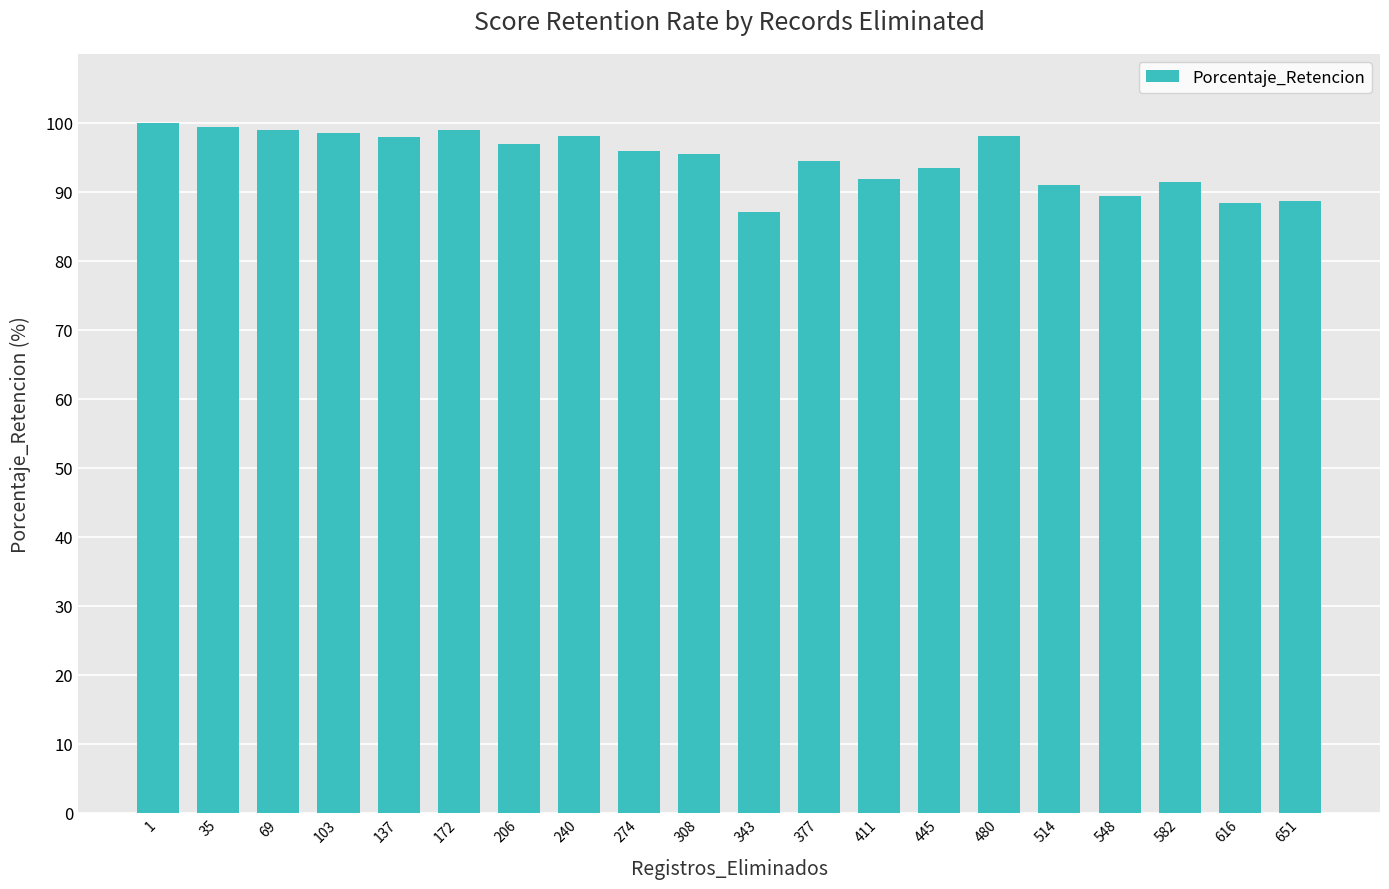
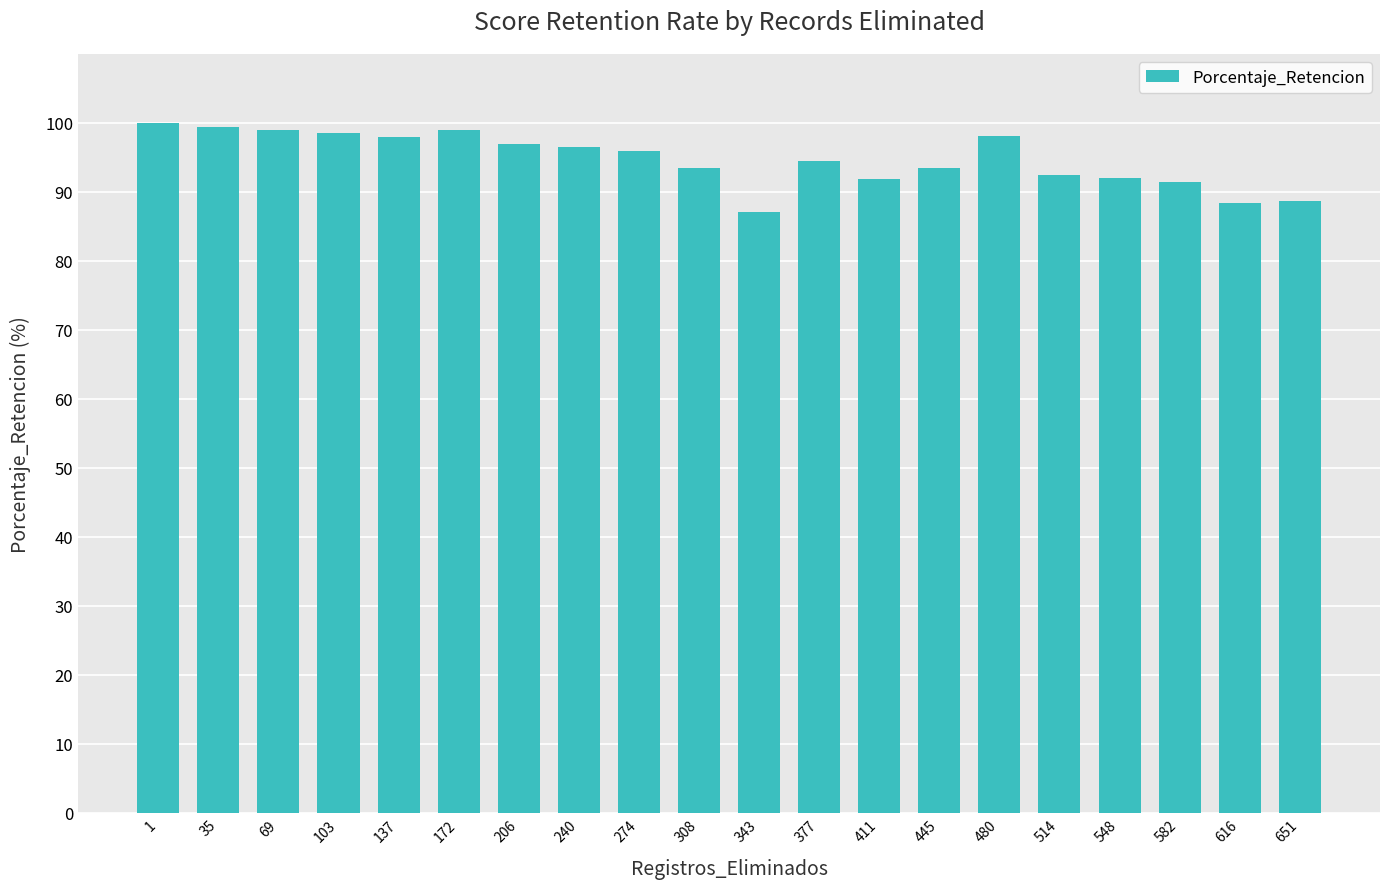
  {
    "1": 100,
    "35": 99,
    "69": 99,
    "103": 98,
    "137": 98,
    "172": 99,
    "206": 97,
-   "240": 98,
+   "240": 96,
    "274": 96,
-   "308": 95,
+   "308": 93,
    "343": 87,
    "377": 94,
    "411": 92,
    "445": 93,
    "480": 98,
-   "514": 91,
-   "548": 89,
+   "514": 92,
+   "548": 92,
    "582": 91,
    "616": 88,
    "651": 89
  }
